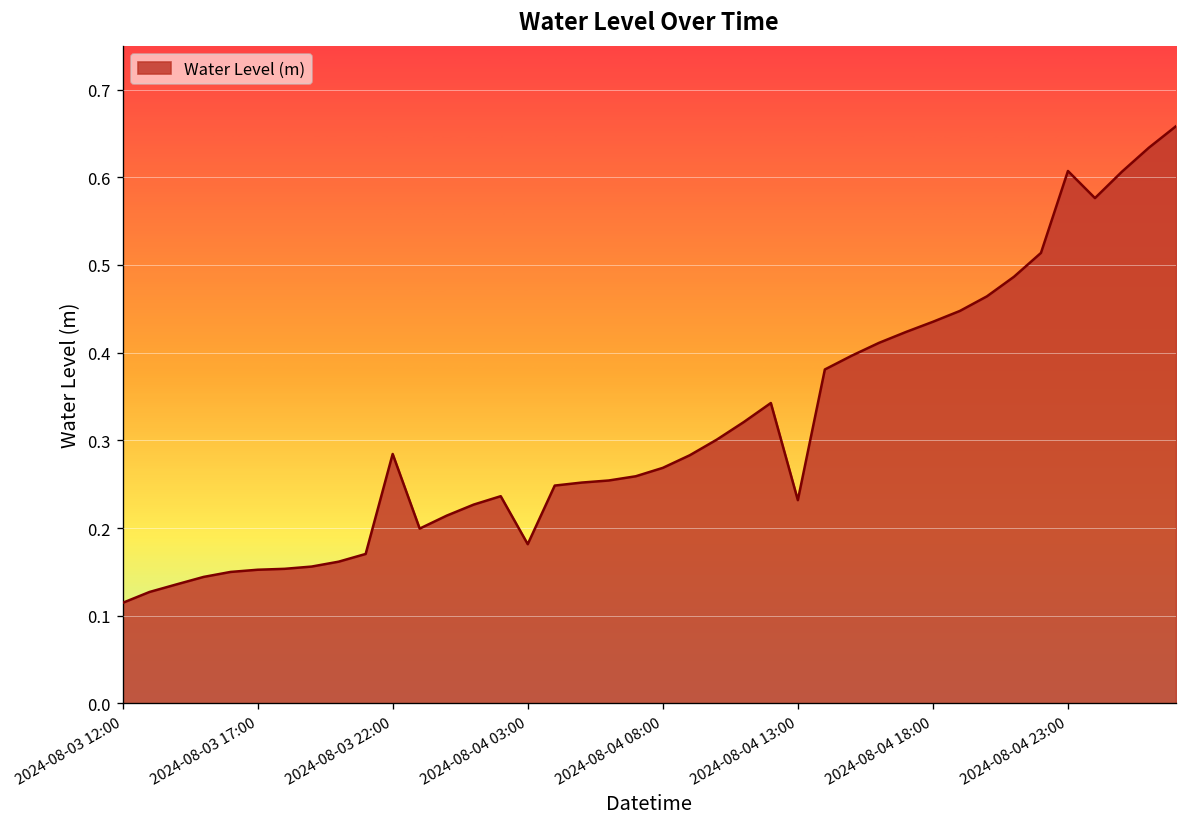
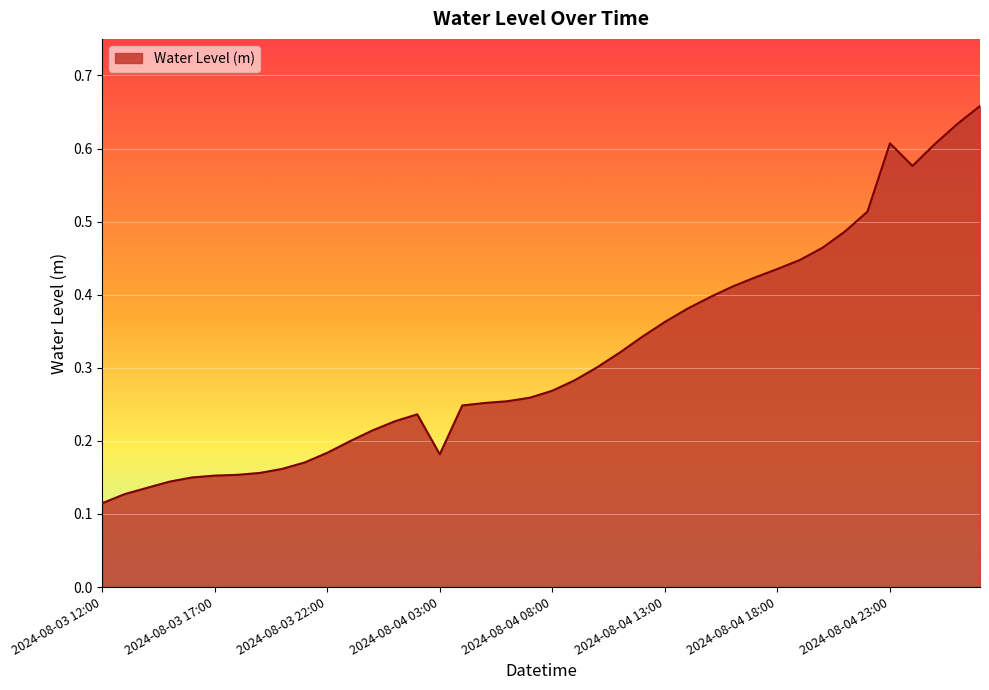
  {
    "2024-08-03 12:00": 0.11,
    "2024-08-03 17:00": 0.15,
-   "2024-08-03 22:00": 0.28,
+   "2024-08-03 22:00": 0.18,
    "2024-08-04 03:00": 0.18,
    "2024-08-04 08:00": 0.27,
-   "2024-08-04 13:00": 0.23,
+   "2024-08-04 13:00": 0.36,
    "2024-08-04 18:00": 0.44,
    "2024-08-04 23:00": 0.61
  }
